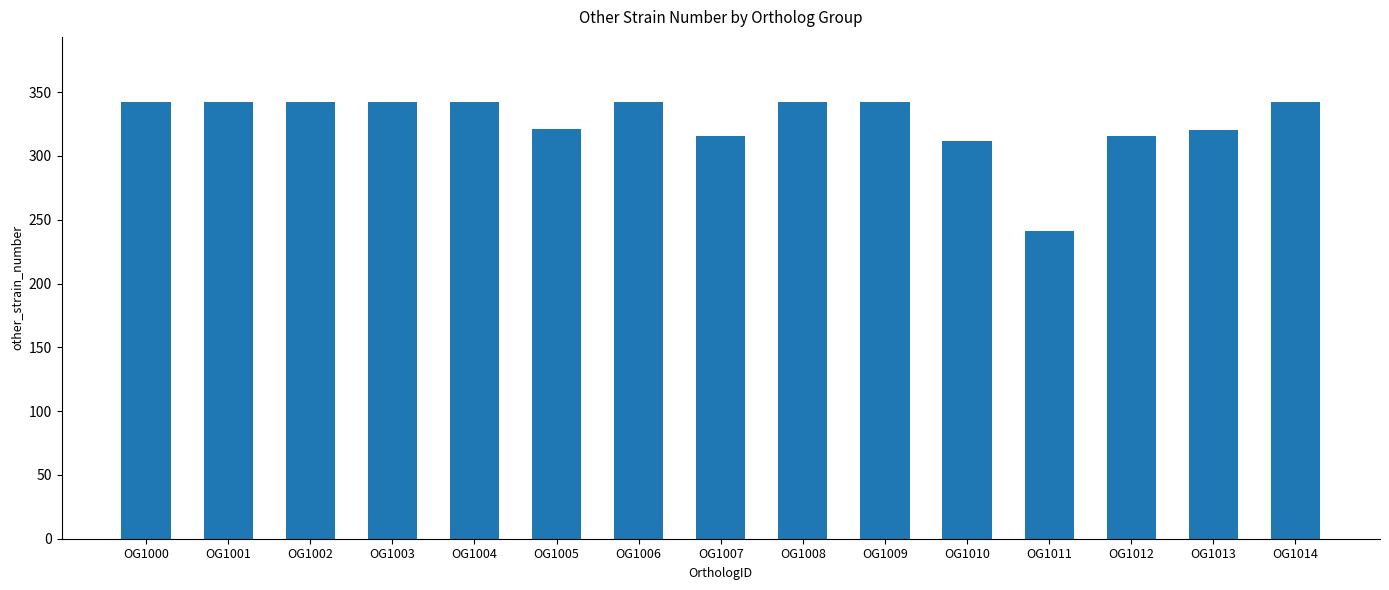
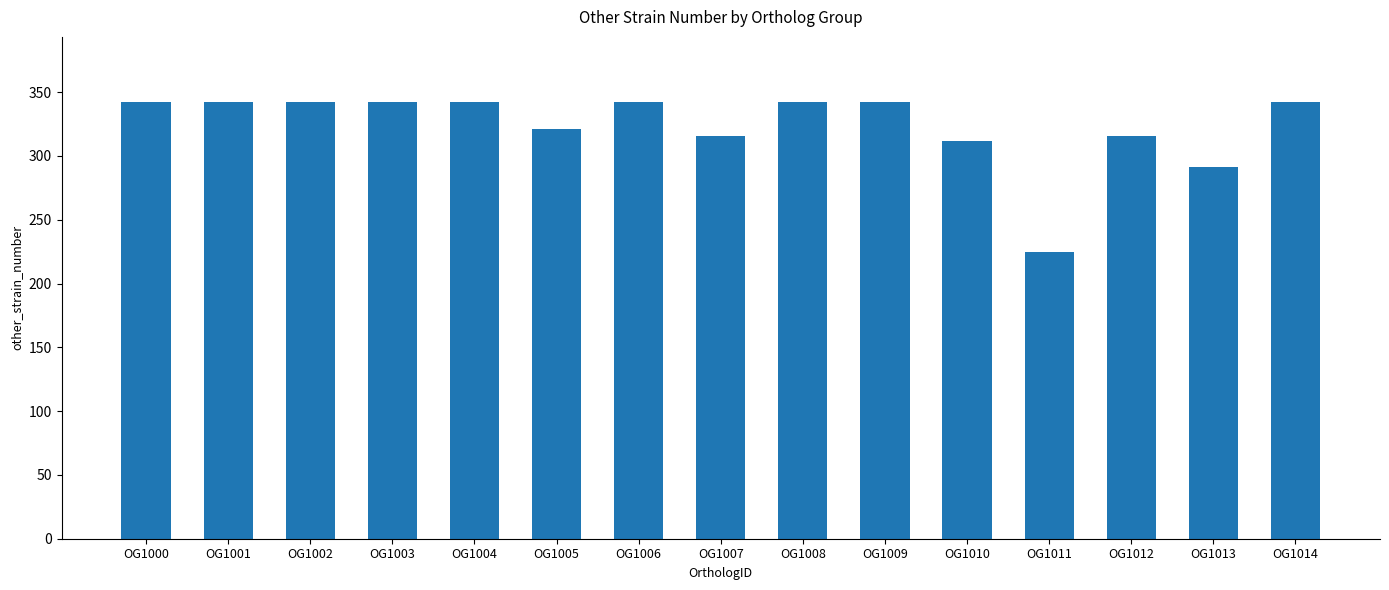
  {
    "OG1000": 342,
    "OG1001": 342,
    "OG1002": 342,
    "OG1003": 342,
    "OG1004": 342,
    "OG1005": 321,
    "OG1006": 342,
    "OG1007": 316,
    "OG1008": 342,
    "OG1009": 342,
    "OG1010": 312,
-   "OG1011": 241,
+   "OG1011": 225,
    "OG1012": 316,
-   "OG1013": 320,
+   "OG1013": 291,
    "OG1014": 342
  }
